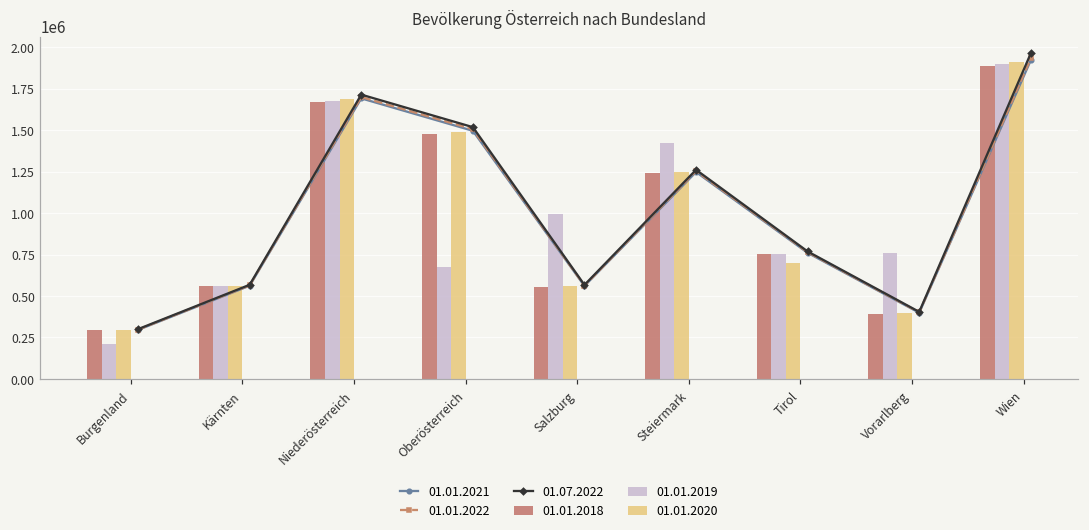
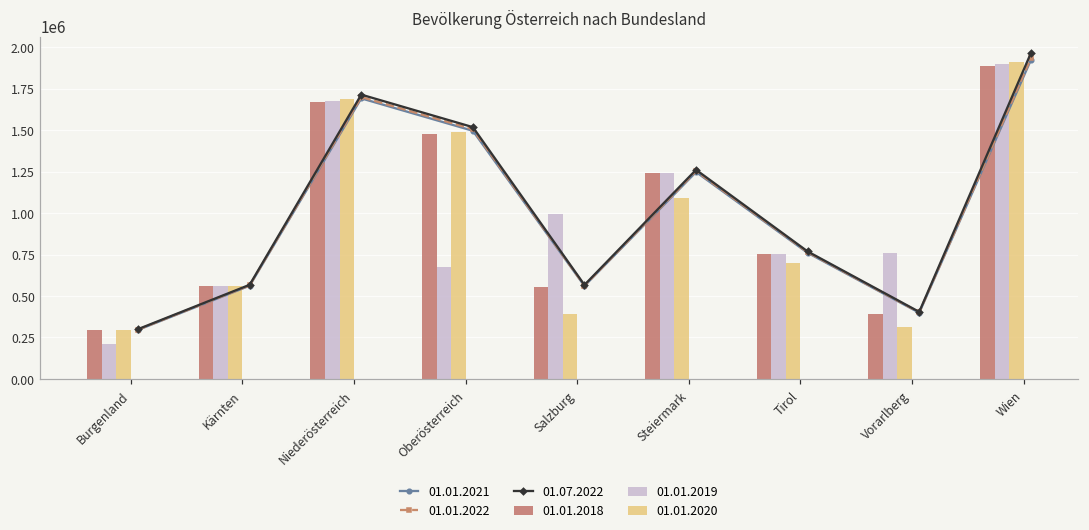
  {
    "01.01.2019": {
      "Burgenland": 210000,
      "Kärnten": 560000,
      "Niederösterreich": 1680000,
      "Oberösterreich": 670000,
      "Salzburg": 990000,
-     "Steiermark": 1420000,
+     "Steiermark": 1240000,
      "Tirol": 750000,
      "Vorarlberg": 760000,
      "Wien": 1900000
    },
    "01.01.2020": {
      "Burgenland": 290000,
      "Kärnten": 560000,
      "Niederösterreich": 1680000,
      "Oberösterreich": 1490000,
-     "Salzburg": 560000,
-     "Steiermark": 1250000,
+     "Salzburg": 390000,
+     "Steiermark": 1090000,
      "Tirol": 700000,
-     "Vorarlberg": 400000,
+     "Vorarlberg": 310000,
      "Wien": 1910000
    }
  }
